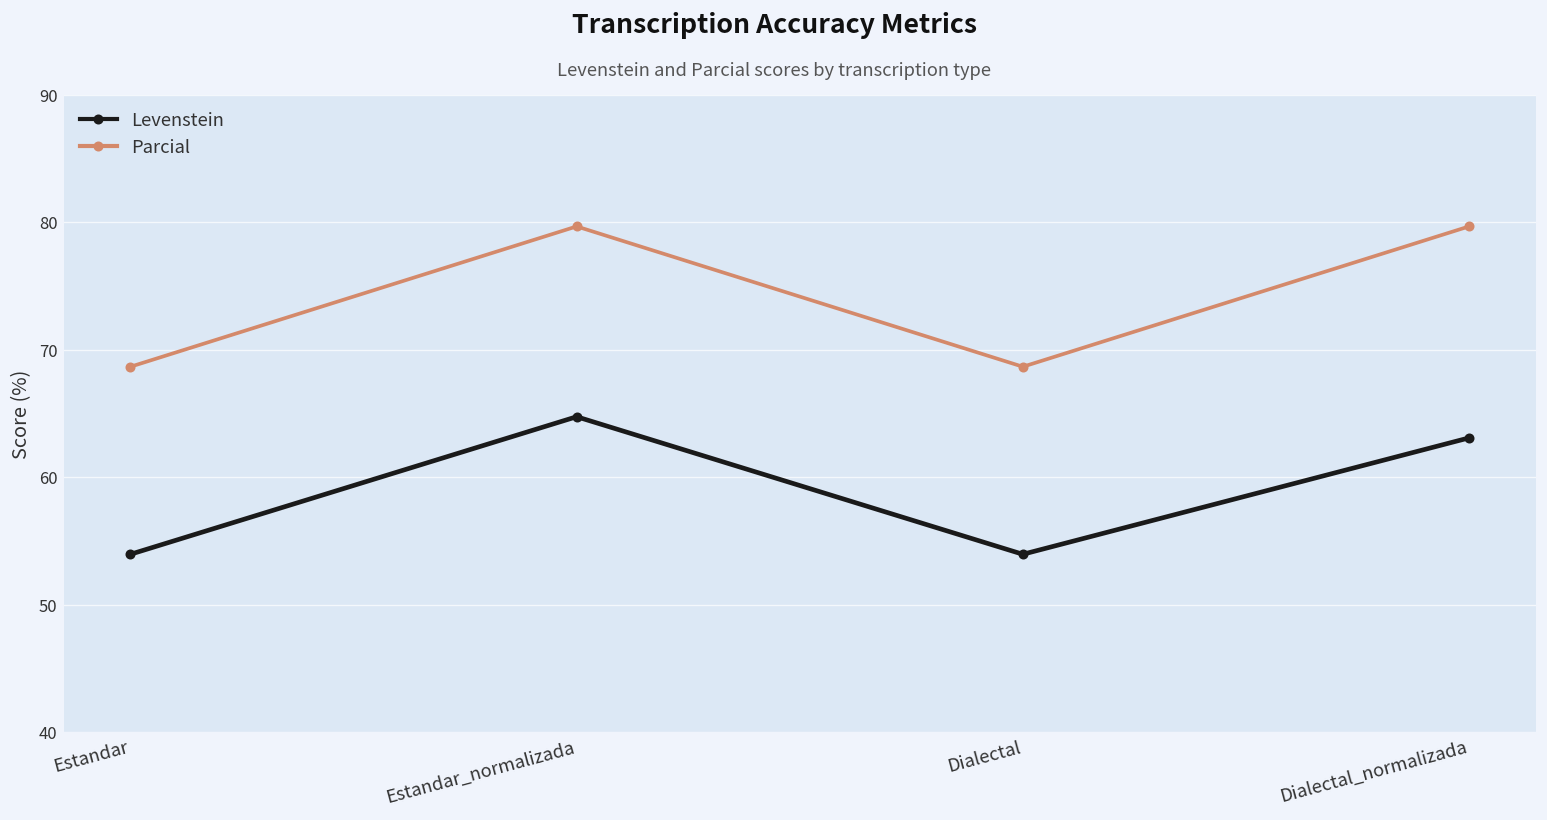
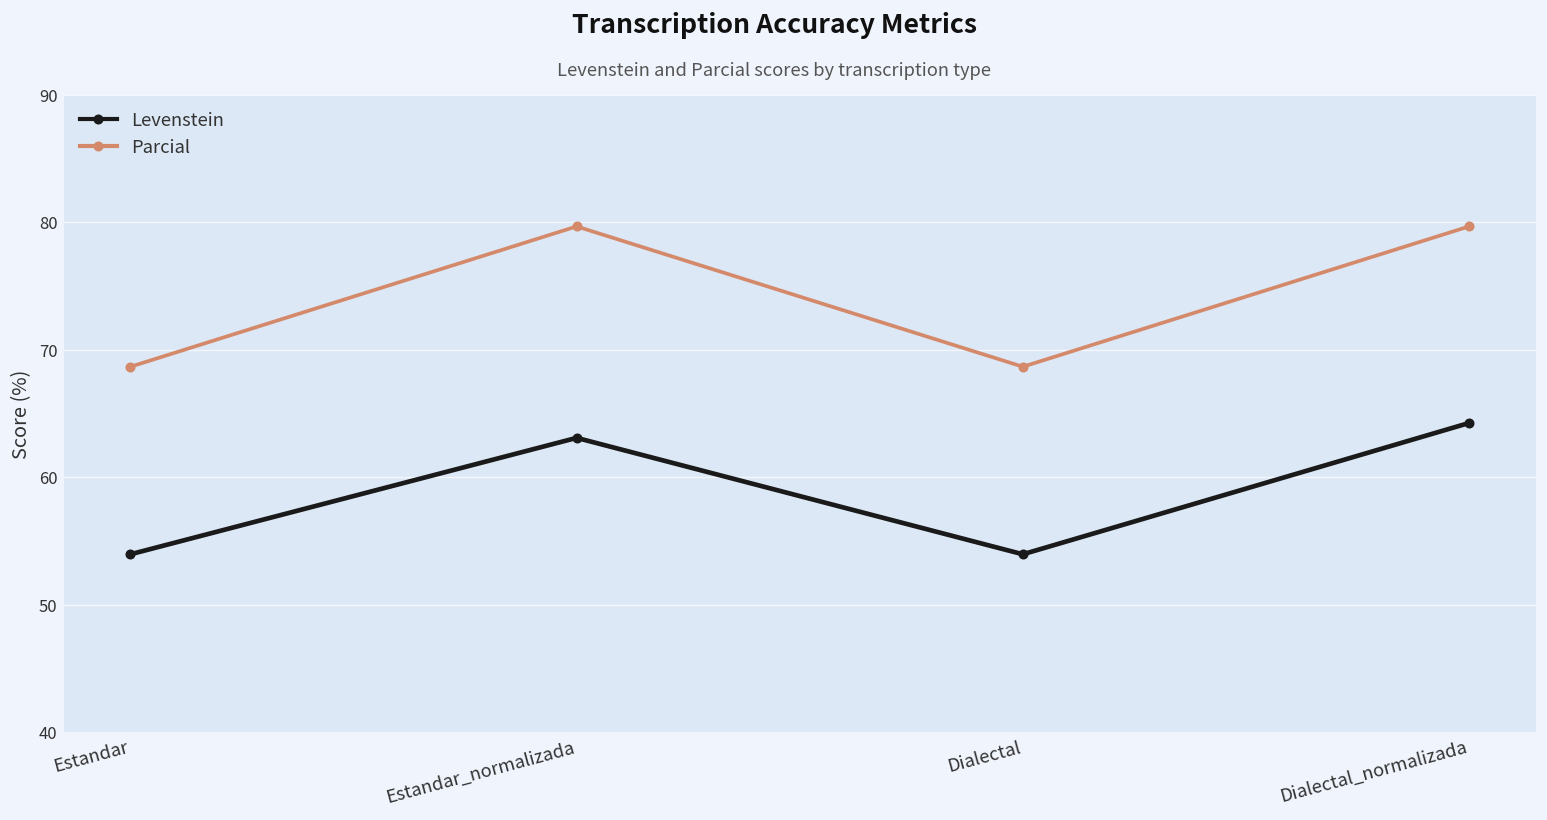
  {
    "Levenstein": {
      "Estandar": 53.9,
-     "Estandar_normalizada": 64.7,
+     "Estandar_normalizada": 63.1,
      "Dialectal": 53.9,
-     "Dialectal_normalizada": 63.1
+     "Dialectal_normalizada": 64.2
    },
    "Parcial": {
      "Estandar": 68.7,
      "Estandar_normalizada": 79.7,
      "Dialectal": 68.7,
      "Dialectal_normalizada": 79.7
    }
  }
